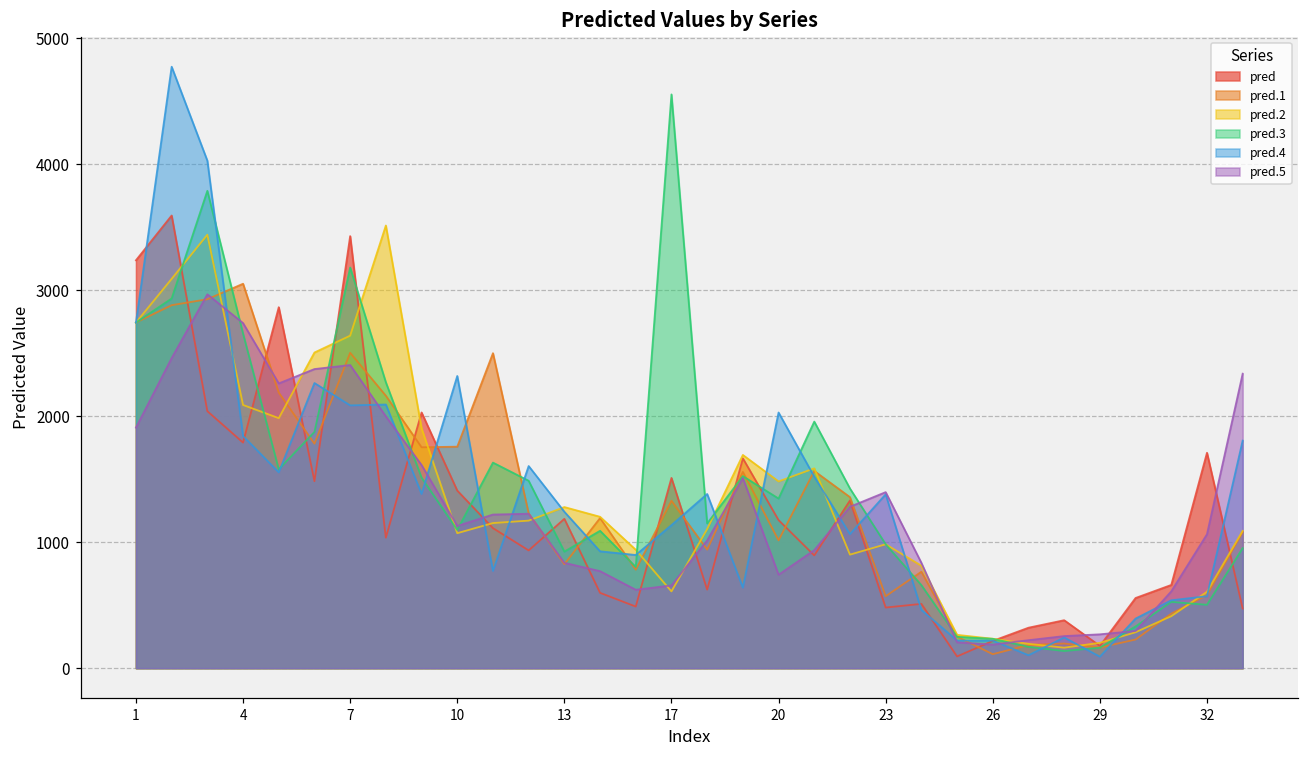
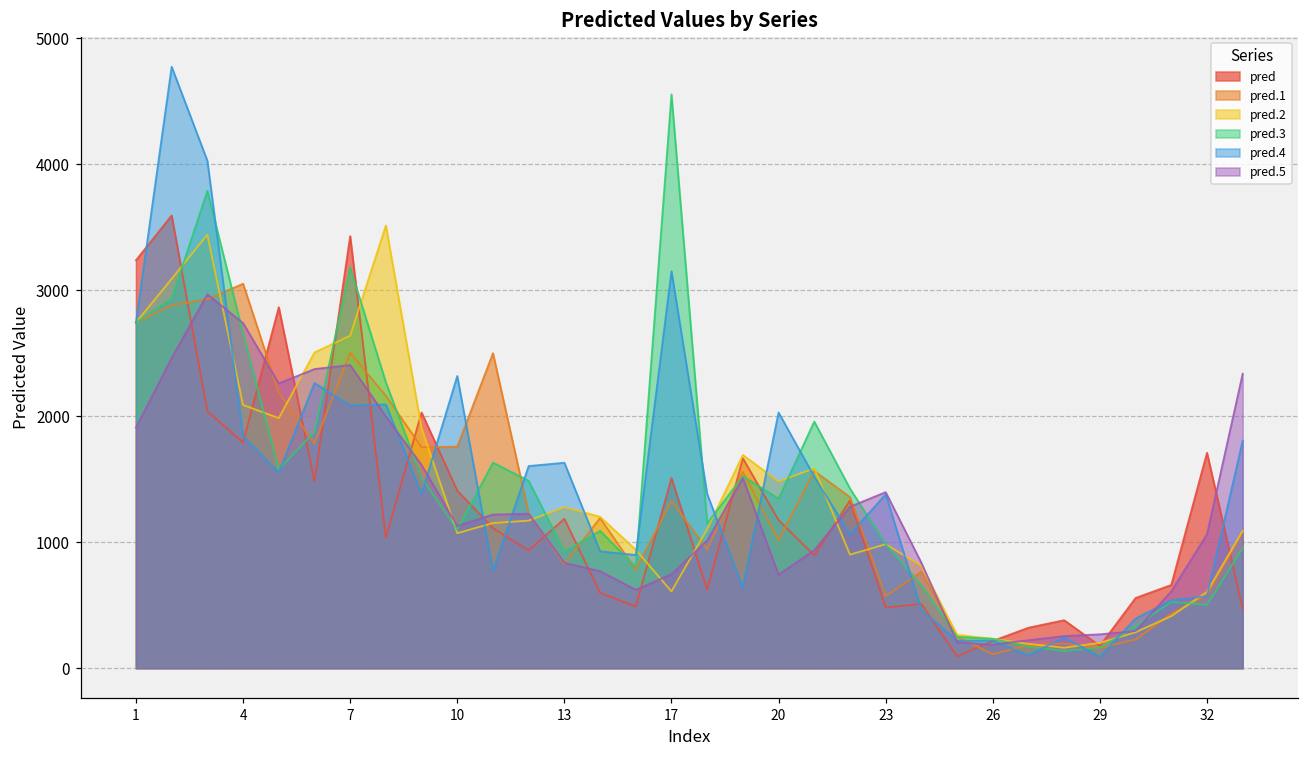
  {
    "pred.2": {
      "4": 2090,
      "7": 2640,
      "10": 1070,
      "13": 1280,
      "17": 610,
      "20": 1480,
      "29": 200,
      "32": 610
    },
    "pred.3": {
      "4": 2660,
      "7": 3180,
      "10": 1100,
      "13": 920,
      "17": 4550,
      "20": 1350,
      "32": 500
    },
    "pred.4": {
      "4": 1840,
      "7": 2090,
      "10": 2320,
-     "13": 1240,
-     "17": 1140,
+     "13": 1630,
+     "17": 3150,
      "20": 2030,
      "29": 90
    },
    "pred.5": {
      "1": 1910,
      "4": 2740,
      "7": 2410,
      "10": 1130,
-     "17": 660,
+     "17": 750,
      "20": 740,
      "26": 190,
      "29": 270,
      "32": 1060
    }
  }
